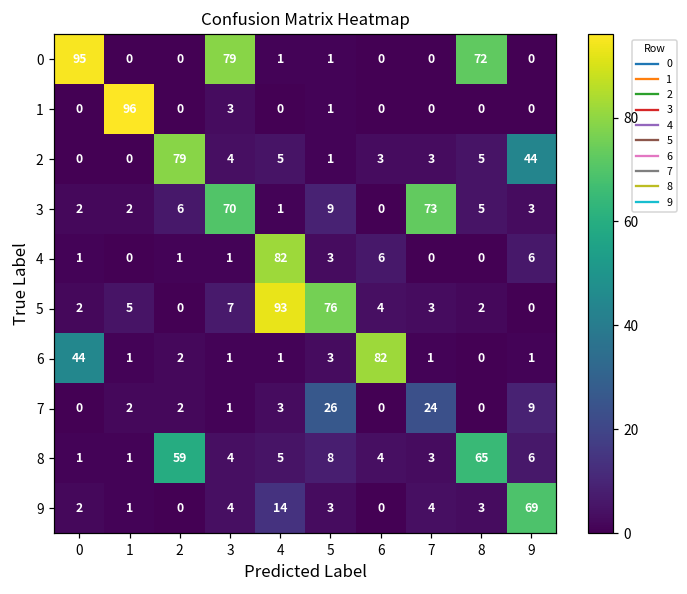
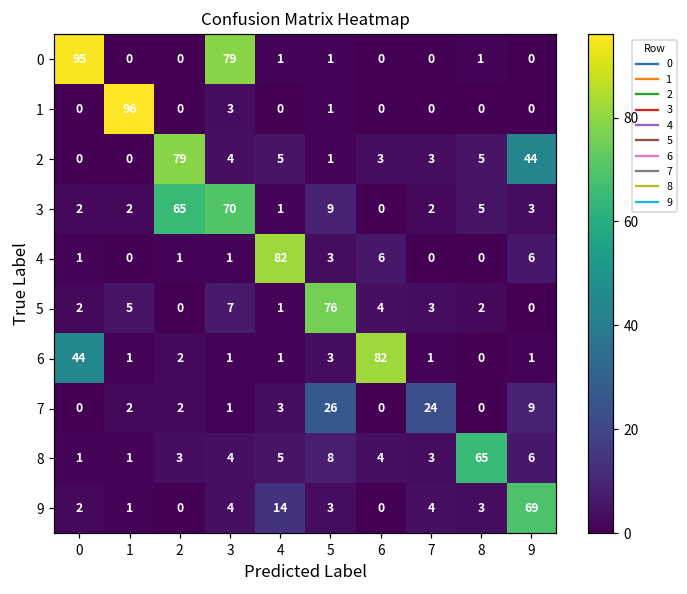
  {
    "0": {
      "0": 95,
      "1": 0,
      "2": 0,
      "3": 79,
      "4": 1,
      "5": 1,
      "6": 0,
      "7": 0,
-     "8": 72,
+     "8": 1,
      "9": 0
    },
    "1": {
      "0": 0,
      "1": 96,
      "2": 0,
      "3": 3,
      "4": 0,
      "5": 1,
      "6": 0,
      "7": 0,
      "8": 0,
      "9": 0
    },
    "2": {
      "0": 0,
      "1": 0,
      "2": 79,
      "3": 4,
      "4": 5,
      "5": 1,
      "6": 3,
      "7": 3,
      "8": 5,
      "9": 44
    },
    "3": {
      "0": 2,
      "1": 2,
-     "2": 6,
+     "2": 65,
      "3": 70,
      "4": 1,
      "5": 9,
      "6": 0,
-     "7": 73,
+     "7": 2,
      "8": 5,
      "9": 3
    },
    "4": {
      "0": 1,
      "1": 0,
      "2": 1,
      "3": 1,
      "4": 82,
      "5": 3,
      "6": 6,
      "7": 0,
      "8": 0,
      "9": 6
    },
    "5": {
      "0": 2,
      "1": 5,
      "2": 0,
      "3": 7,
-     "4": 93,
+     "4": 1,
      "5": 76,
      "6": 4,
      "7": 3,
      "8": 2,
      "9": 0
    },
    "6": {
      "0": 44,
      "1": 1,
      "2": 2,
      "3": 1,
      "4": 1,
      "5": 3,
      "6": 82,
      "7": 1,
      "8": 0,
      "9": 1
    },
    "7": {
      "0": 0,
      "1": 2,
      "2": 2,
      "3": 1,
      "4": 3,
      "5": 26,
      "6": 0,
      "7": 24,
      "8": 0,
      "9": 9
    },
    "8": {
      "0": 1,
      "1": 1,
-     "2": 59,
+     "2": 3,
      "3": 4,
      "4": 5,
      "5": 8,
      "6": 4,
      "7": 3,
      "8": 65,
      "9": 6
    },
    "9": {
      "0": 2,
      "1": 1,
      "2": 0,
      "3": 4,
      "4": 14,
      "5": 3,
      "6": 0,
      "7": 4,
      "8": 3,
      "9": 69
    }
  }
